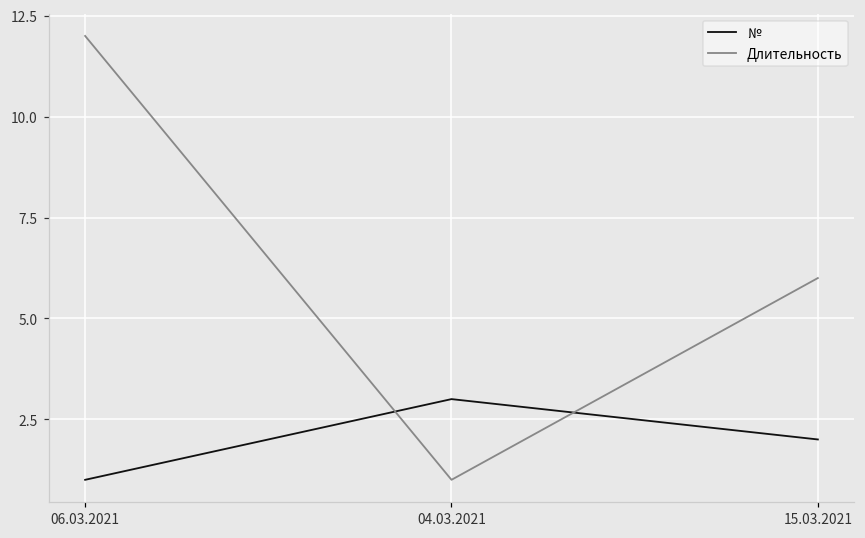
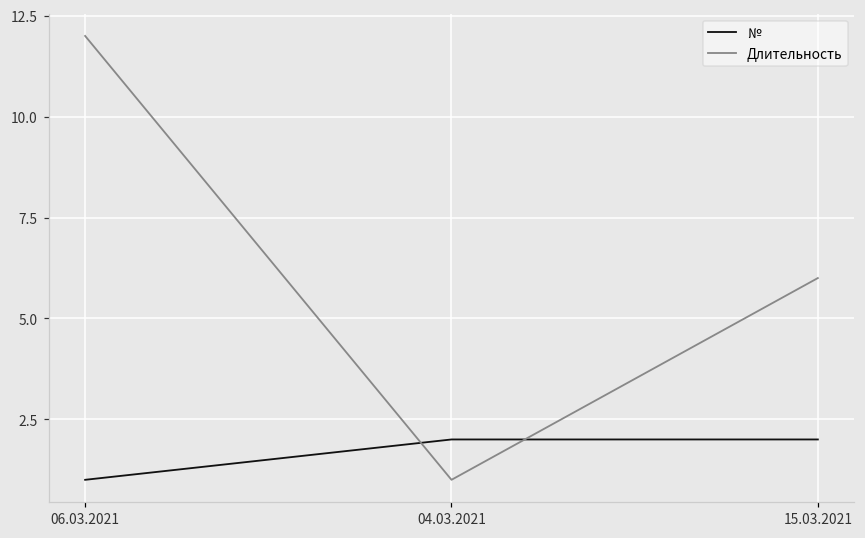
  {
    "№": {
      "06.03.2021": 1,
-     "04.03.2021": 3,
+     "04.03.2021": 2,
      "15.03.2021": 2
    },
    "Длительность": {
      "06.03.2021": 12,
      "04.03.2021": 1,
      "15.03.2021": 6
    }
  }
